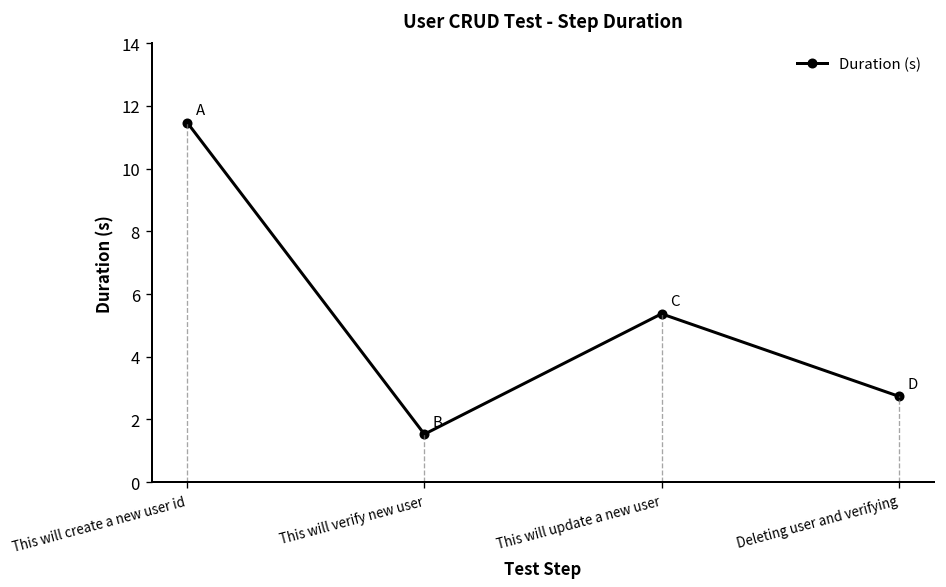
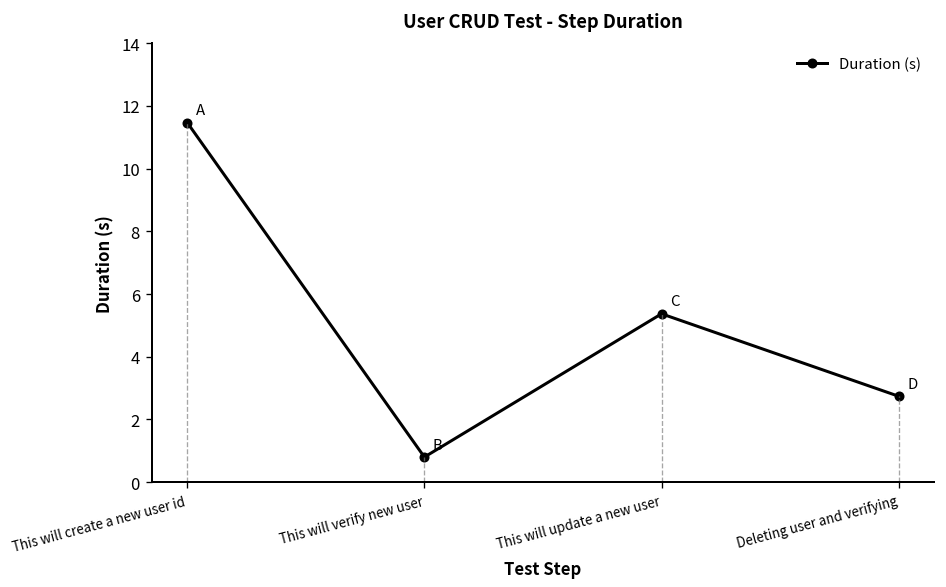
  {
    "Duration (s)": {
-     "This will verify new user": 1.5
+     "This will verify new user": 0.8
    }
  }
